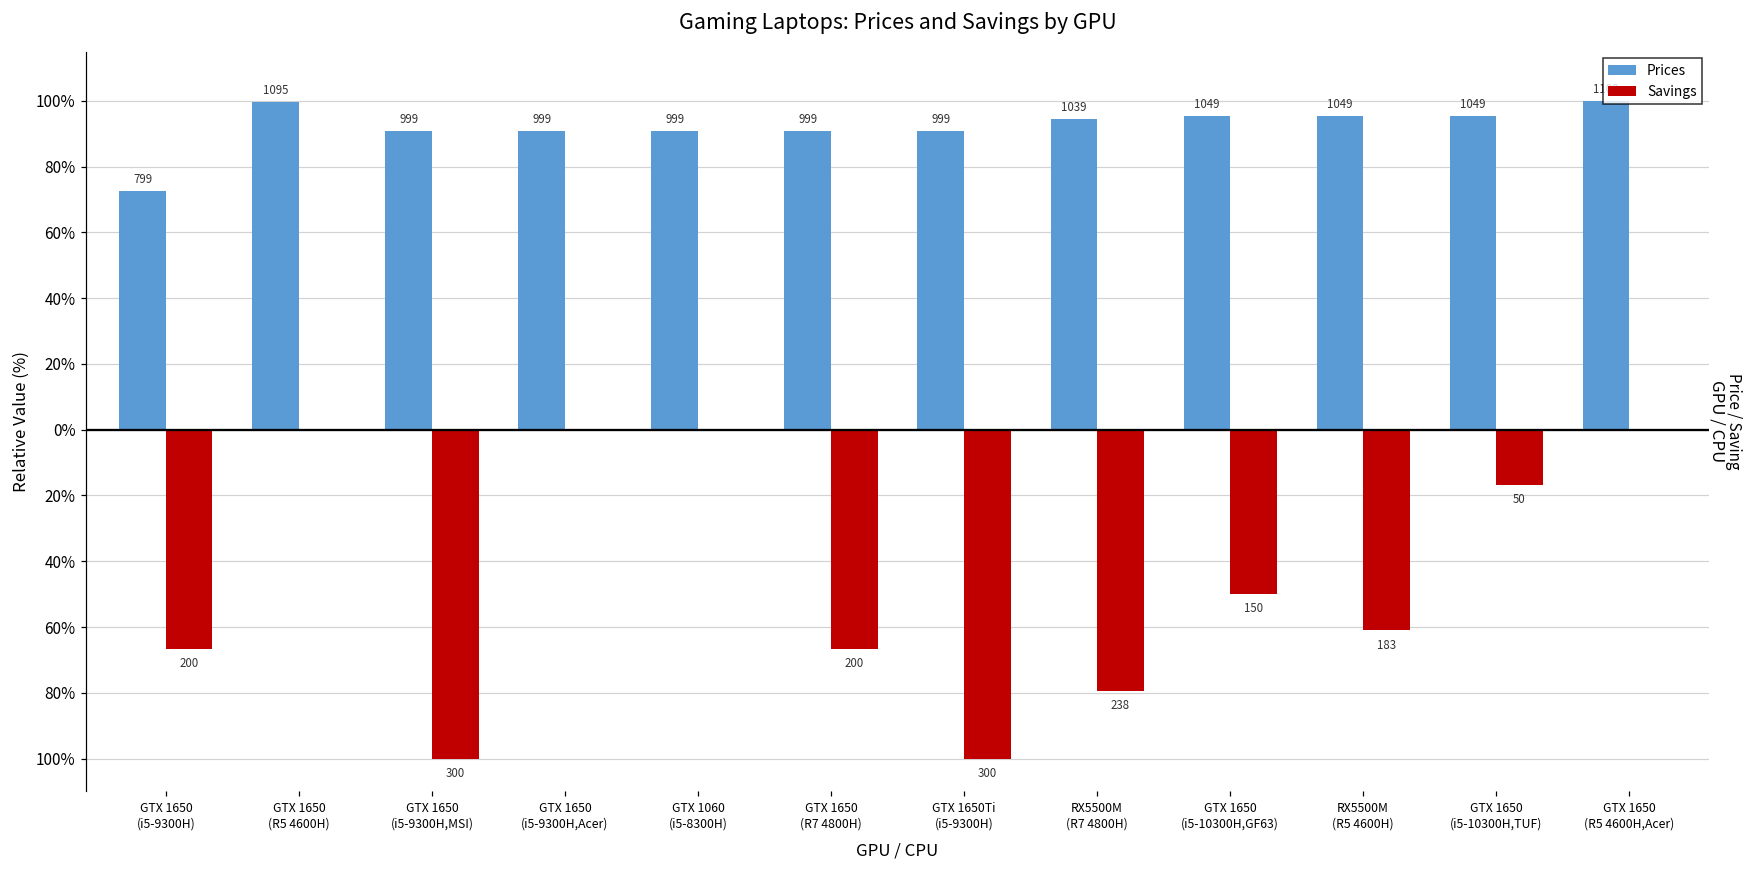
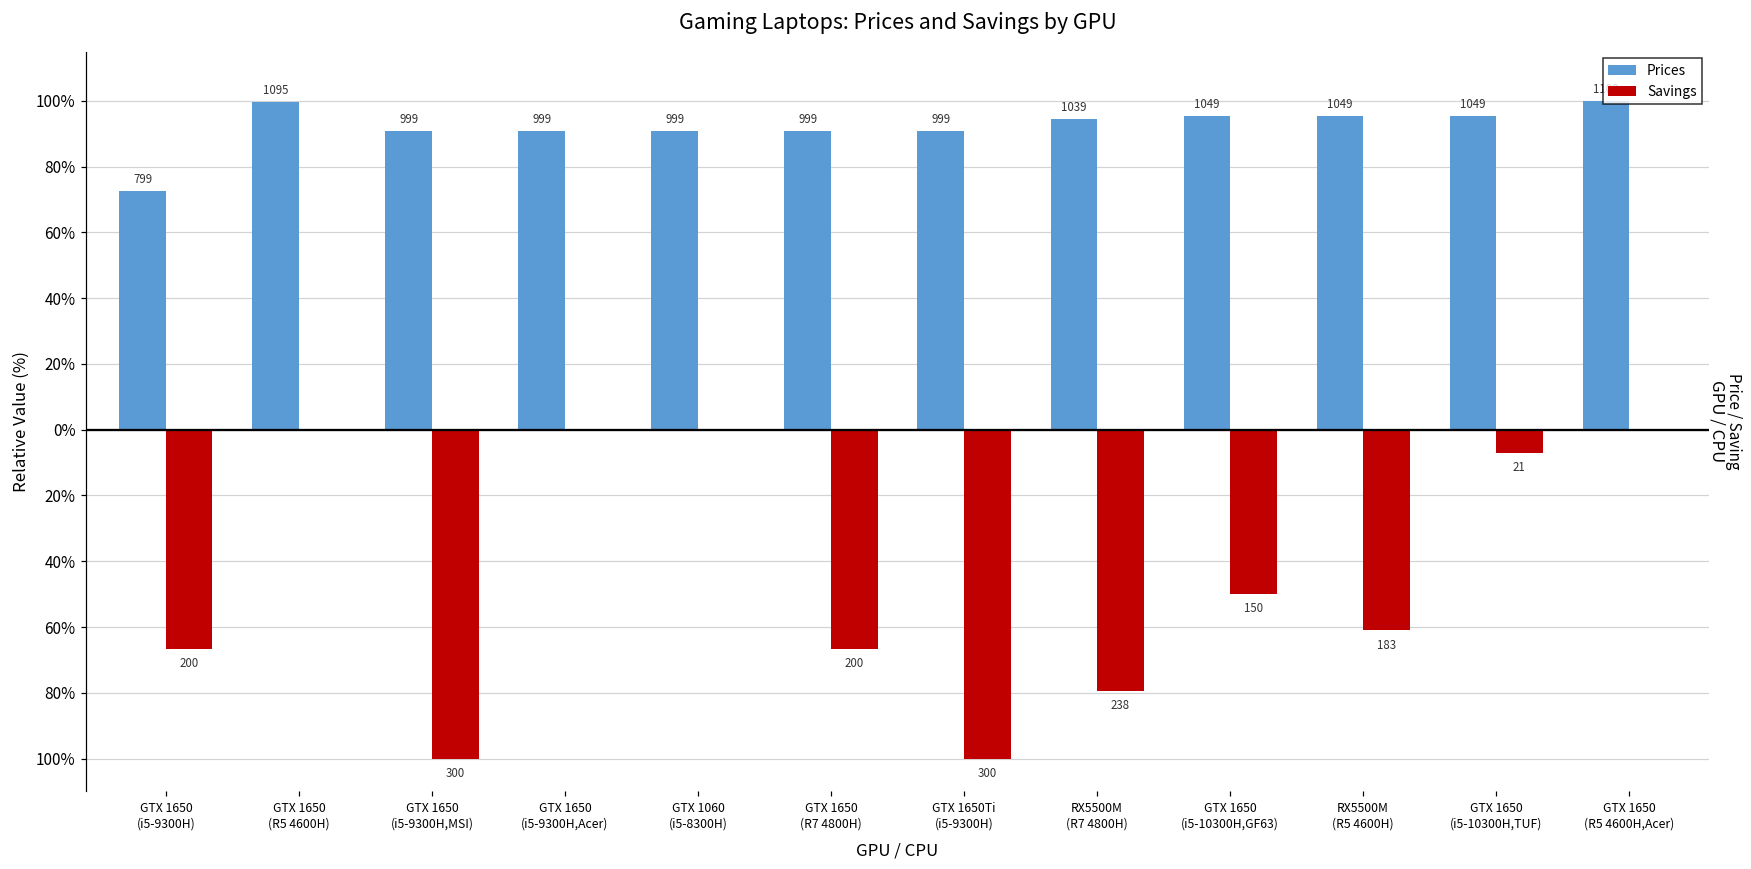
  {
    "Savings": {
-     "GTX 1650 (i5-10300H,TUF)": 50
+     "GTX 1650 (i5-10300H,TUF)": 21
    }
  }
